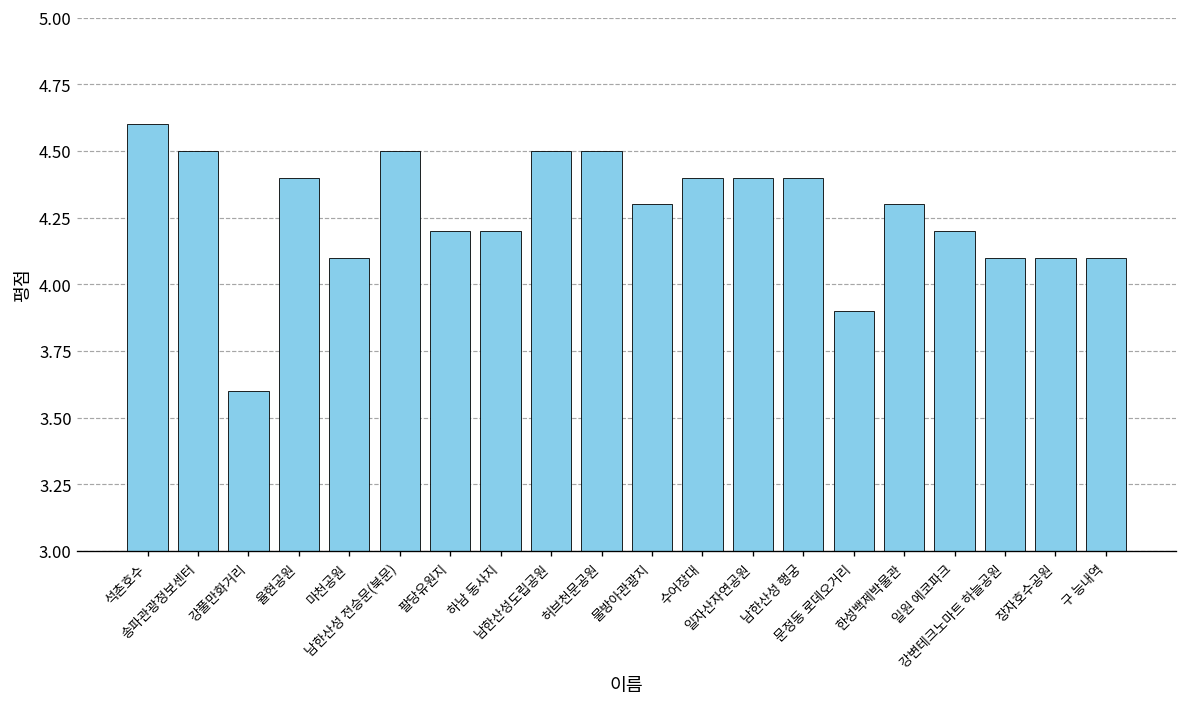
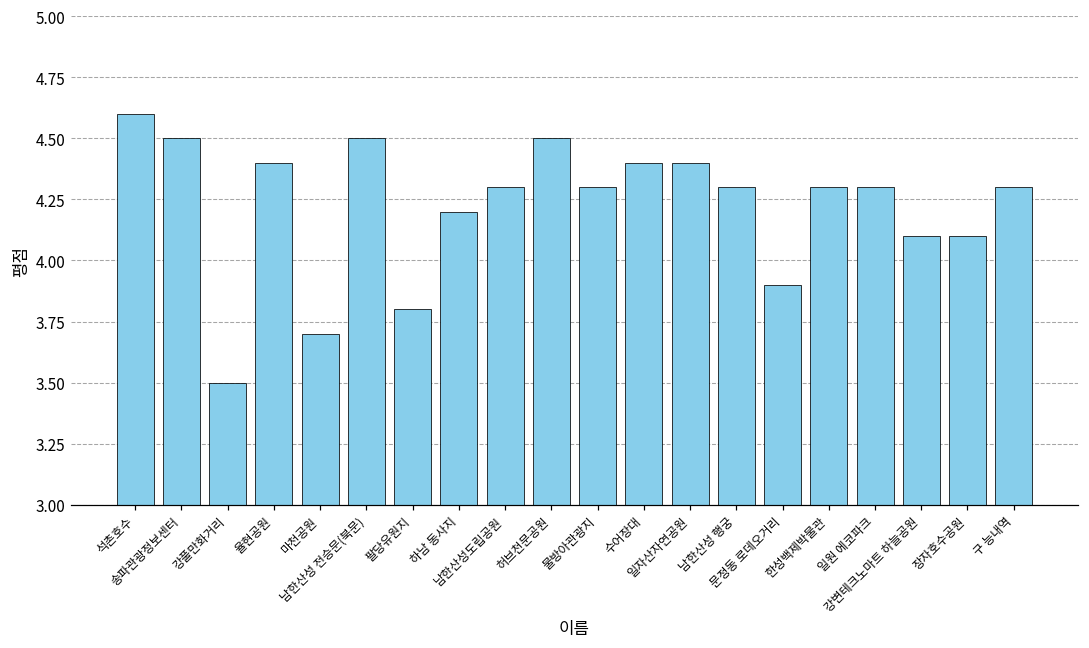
  {
    "석촌호수": 4.6,
    "송파관광정보센터": 4.5,
-   "강풀만화거리": 3.6,
+   "강풀만화거리": 3.5,
    "율현공원": 4.4,
-   "마천공원": 4.1,
+   "마천공원": 3.7,
    "남한산성 전승문(북문)": 4.5,
-   "팔당유원지": 4.2,
+   "팔당유원지": 3.8,
    "하남 동사지": 4.2,
-   "남한산성도립공원": 4.5,
+   "남한산성도립공원": 4.3,
    "허브천문공원": 4.5,
    "물방아관광지": 4.3,
    "수어장대": 4.4,
    "일자산자연공원": 4.4,
-   "남한산성 행궁": 4.4,
+   "남한산성 행궁": 4.3,
    "문정동 로데오거리": 3.9,
    "한성백제박물관": 4.3,
-   "일원 에코파크": 4.2,
+   "일원 에코파크": 4.3,
    "강변테크노마트 하늘공원": 4.1,
    "장자호수공원": 4.1,
-   "구 능내역": 4.1
+   "구 능내역": 4.3
  }
